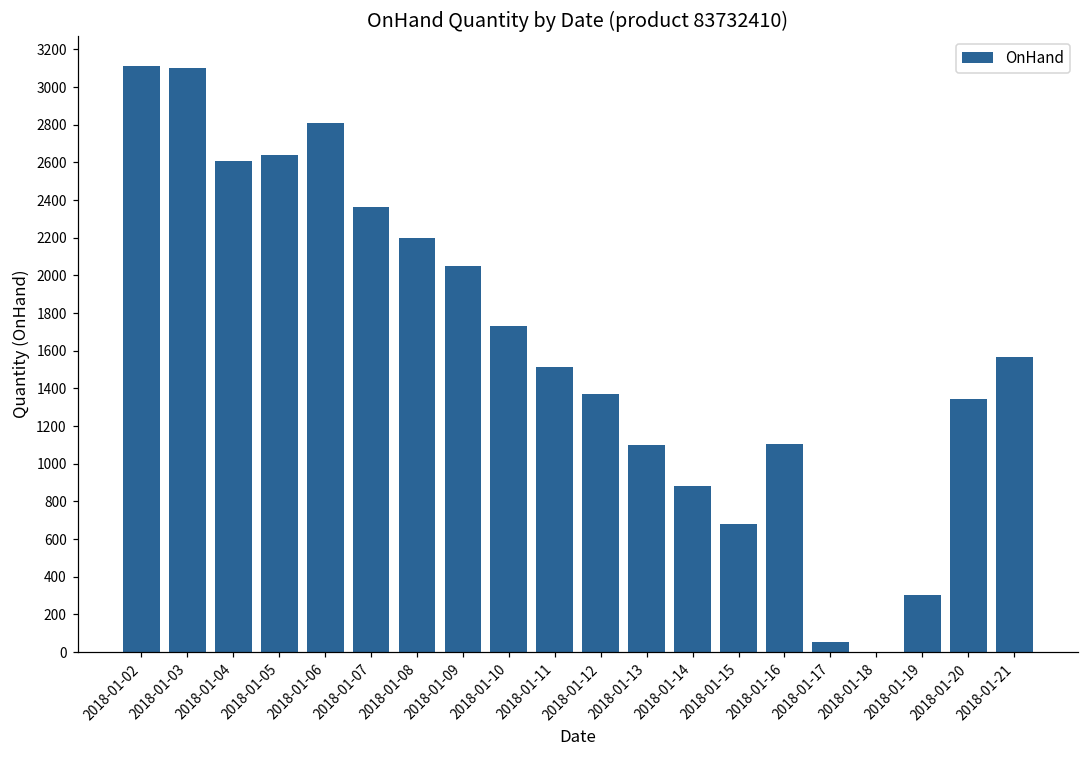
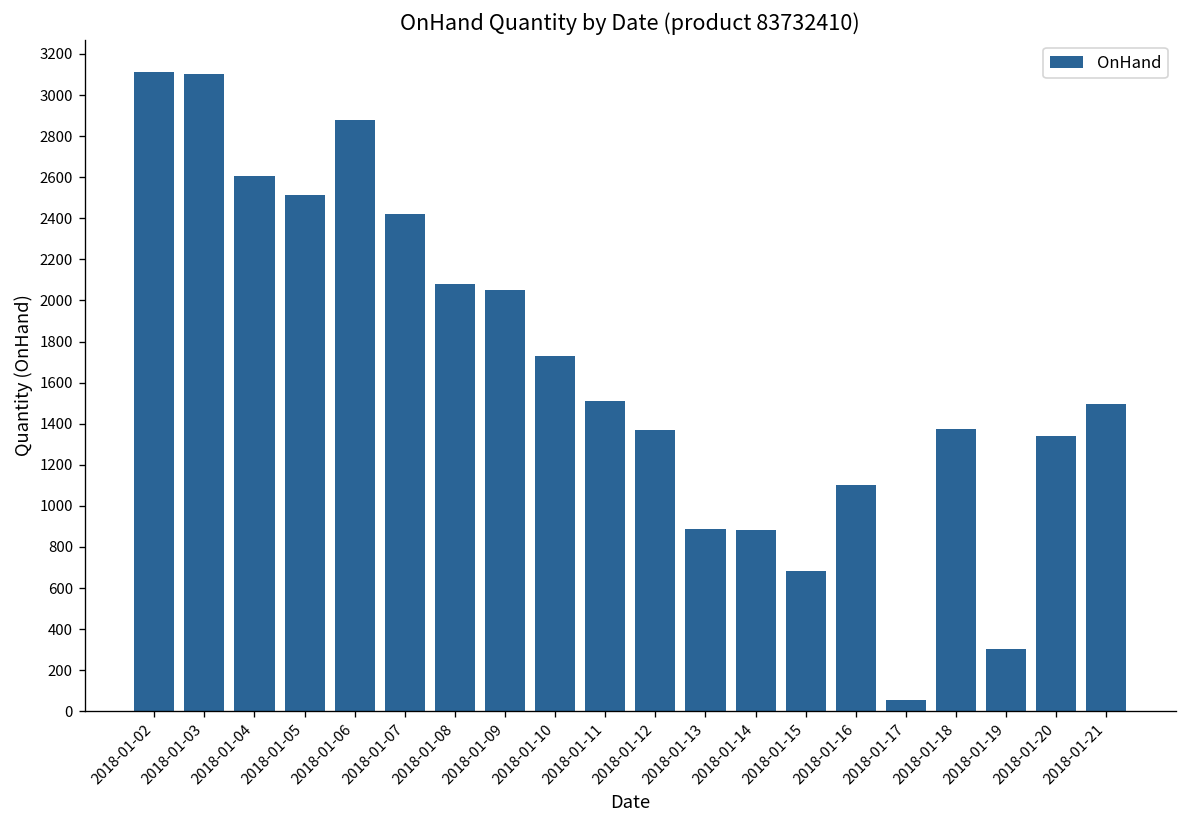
  {
    "2018-01-02": 3110,
    "2018-01-03": 3100,
    "2018-01-04": 2610,
-   "2018-01-05": 2640,
-   "2018-01-06": 2810,
-   "2018-01-07": 2360,
-   "2018-01-08": 2200,
+   "2018-01-05": 2520,
+   "2018-01-06": 2880,
+   "2018-01-07": 2420,
+   "2018-01-08": 2080,
    "2018-01-09": 2050,
    "2018-01-10": 1730,
    "2018-01-11": 1510,
    "2018-01-12": 1370,
-   "2018-01-13": 1100,
+   "2018-01-13": 890,
    "2018-01-14": 880,
    "2018-01-15": 680,
    "2018-01-16": 1100,
    "2018-01-17": 60,
-   "2018-01-18": 0,
+   "2018-01-18": 1380,
    "2018-01-19": 300,
    "2018-01-20": 1340,
-   "2018-01-21": 1570
+   "2018-01-21": 1500
  }
